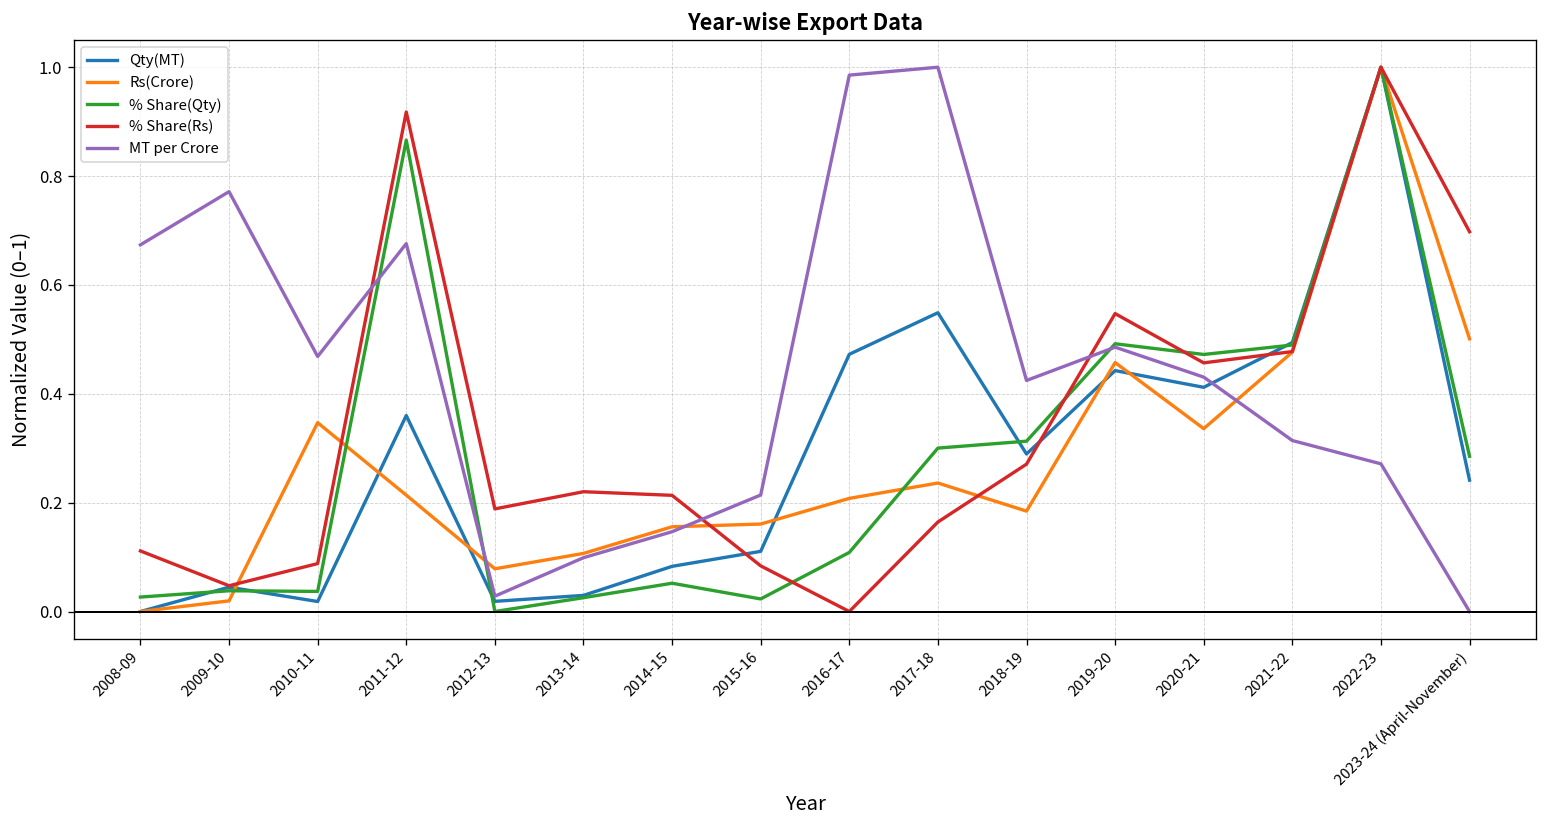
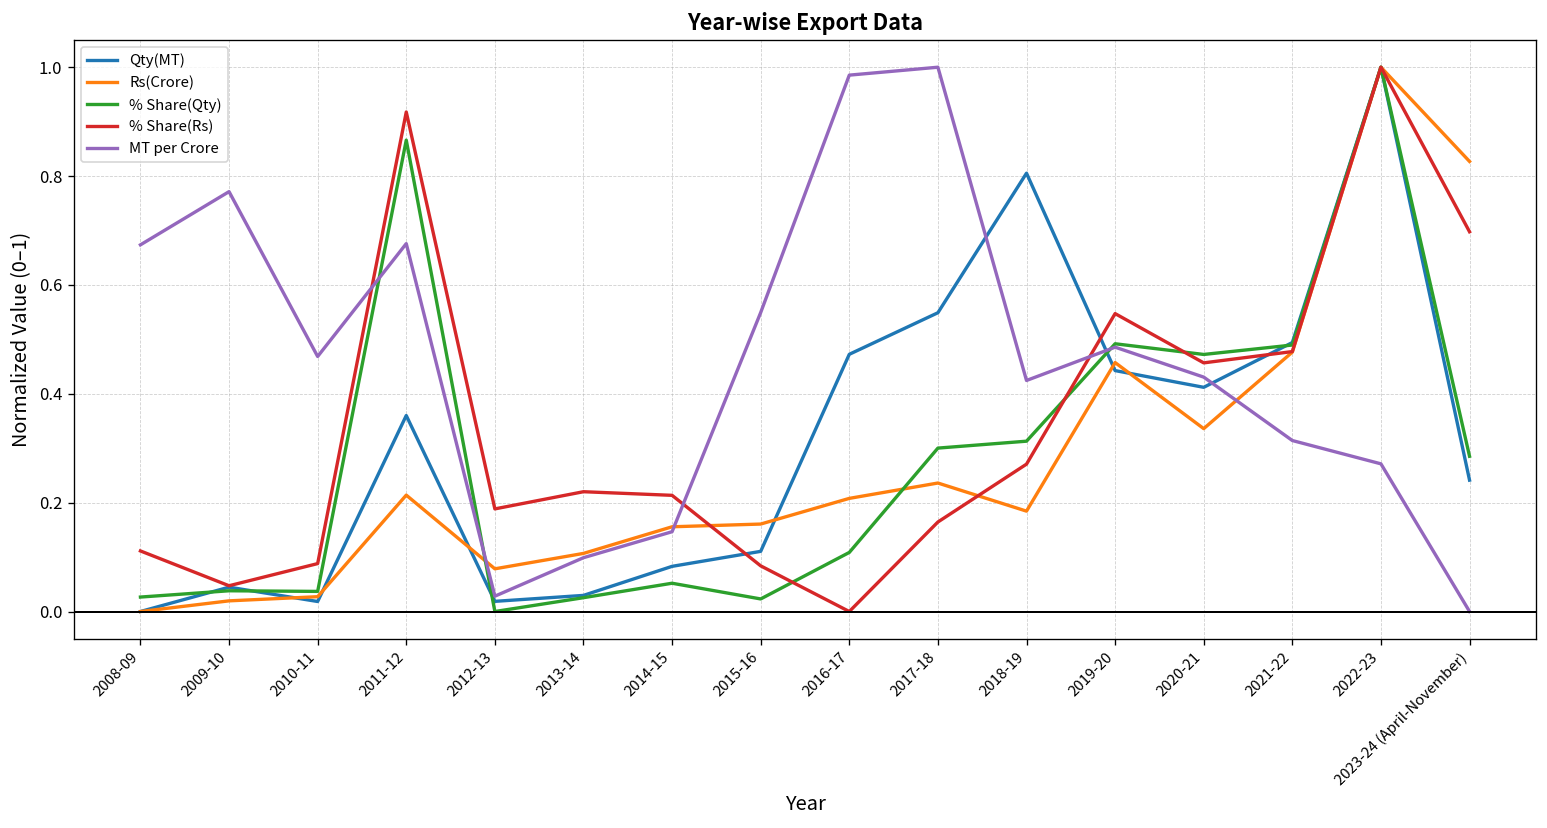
  {
    "Qty(MT)": {
      "2010-11": 0.02,
      "2011-12": 0.36,
      "2012-13": 0.02,
      "2014-15": 0.08,
      "2015-16": 0.11,
      "2016-17": 0.47,
      "2017-18": 0.55,
-     "2018-19": 0.29,
+     "2018-19": 0.81,
      "2019-20": 0.44,
      "2020-21": 0.41,
      "2023-24 (April-November)": 0.24
    },
    "Rs(Crore)": {
      "2009-10": 0.02,
-     "2010-11": 0.35,
+     "2010-11": 0.03,
      "2011-12": 0.21,
      "2012-13": 0.08,
      "2013-14": 0.11,
      "2014-15": 0.16,
      "2015-16": 0.16,
      "2016-17": 0.21,
      "2017-18": 0.24,
      "2018-19": 0.18,
      "2019-20": 0.46,
      "2020-21": 0.34,
-     "2023-24 (April-November)": 0.50
+     "2023-24 (April-November)": 0.83
    },
    "% Share(Qty)": {
      "2008-09": 0.03,
      "2009-10": 0.04,
      "2010-11": 0.04,
      "2011-12": 0.87,
      "2012-13": 0.00,
      "2014-15": 0.05,
      "2015-16": 0.02,
      "2016-17": 0.11,
      "2017-18": 0.30,
      "2018-19": 0.31,
      "2019-20": 0.49,
      "2020-21": 0.47,
      "2023-24 (April-November)": 0.29
    },
    "% Share(Rs)": {
      "2008-09": 0.11,
      "2010-11": 0.09,
      "2011-12": 0.92,
      "2012-13": 0.19,
      "2013-14": 0.22,
      "2014-15": 0.21,
      "2015-16": 0.08,
      "2016-17": 0.00,
      "2017-18": 0.16,
      "2018-19": 0.27,
      "2019-20": 0.55,
      "2020-21": 0.46,
      "2023-24 (April-November)": 0.70
    },
    "MT per Crore": {
      "2008-09": 0.67,
      "2009-10": 0.77,
      "2010-11": 0.47,
      "2011-12": 0.68,
      "2012-13": 0.03,
      "2013-14": 0.10,
      "2014-15": 0.15,
-     "2015-16": 0.21,
+     "2015-16": 0.55,
      "2016-17": 0.99,
      "2017-18": 1.00,
      "2018-19": 0.42,
      "2019-20": 0.49,
      "2020-21": 0.43,
      "2021-22": 0.31,
      "2022-23": 0.27,
      "2023-24 (April-November)": 0.00
    }
  }
